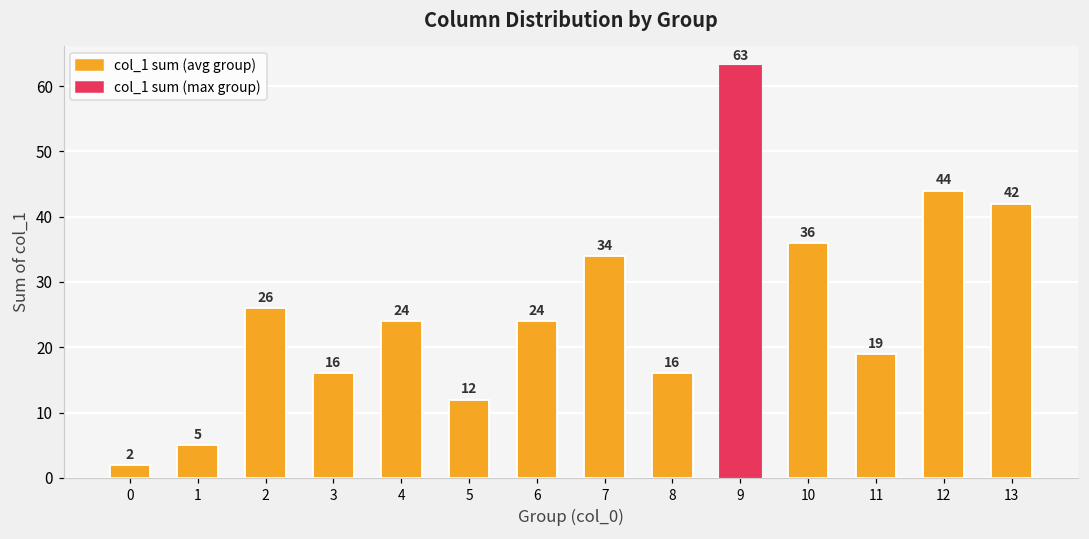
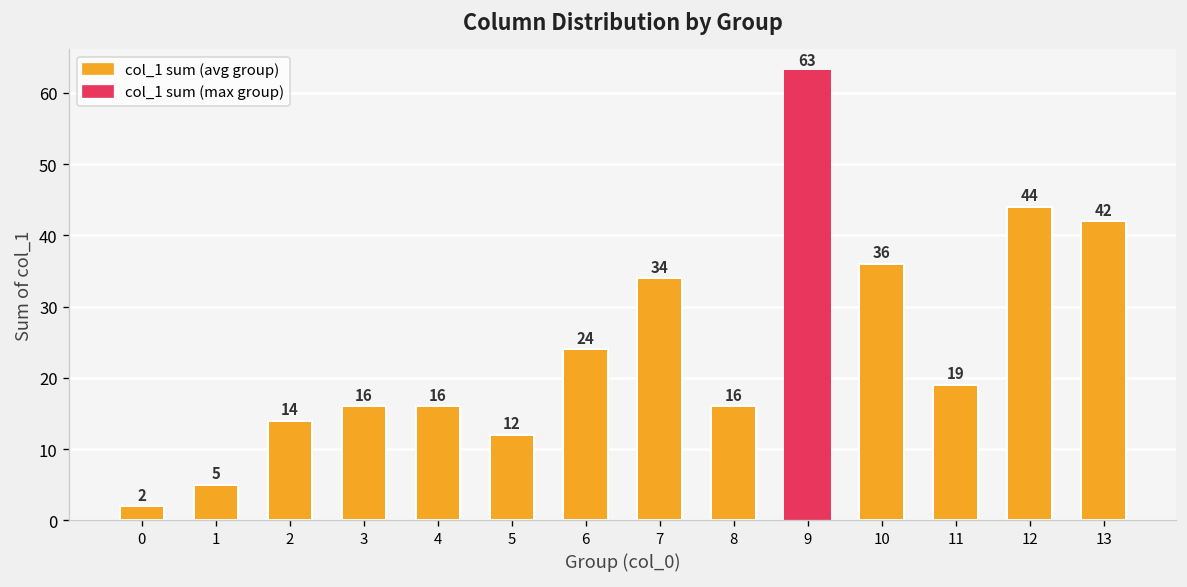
  {
    "0": 2,
    "1": 5,
-   "2": 26,
+   "2": 14,
    "3": 16,
-   "4": 24,
+   "4": 16,
    "5": 12,
    "6": 24,
    "7": 34,
    "8": 16,
    "9": 63,
    "10": 36,
    "11": 19,
    "12": 44,
    "13": 42
  }
